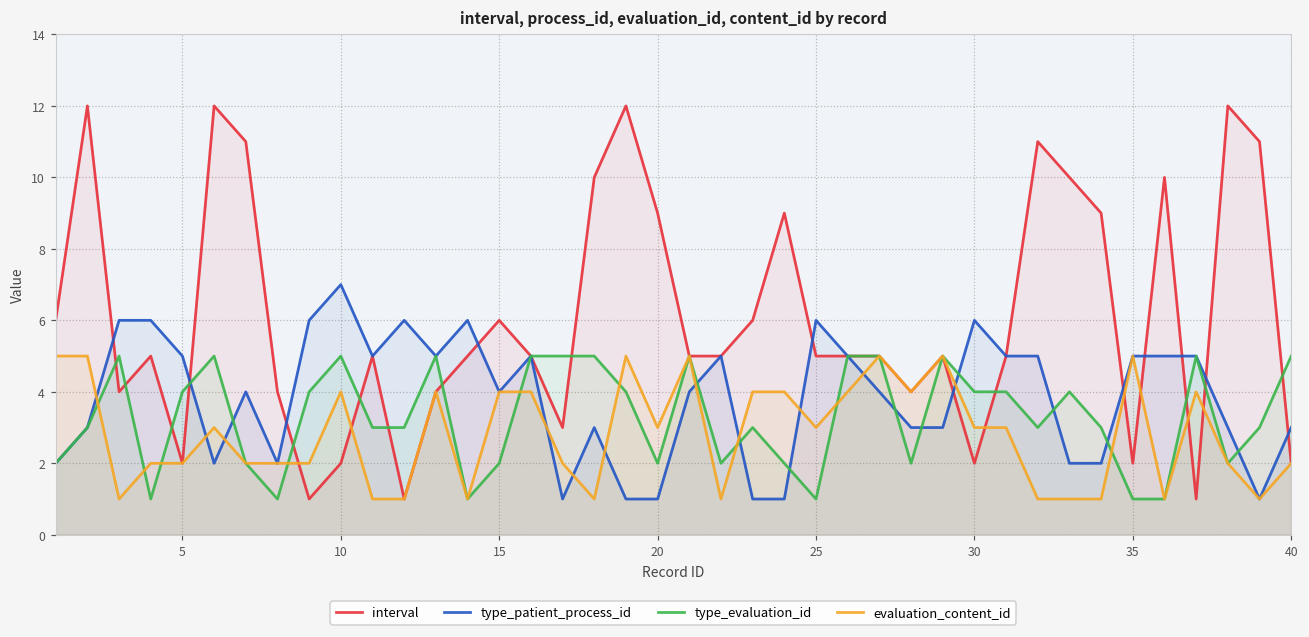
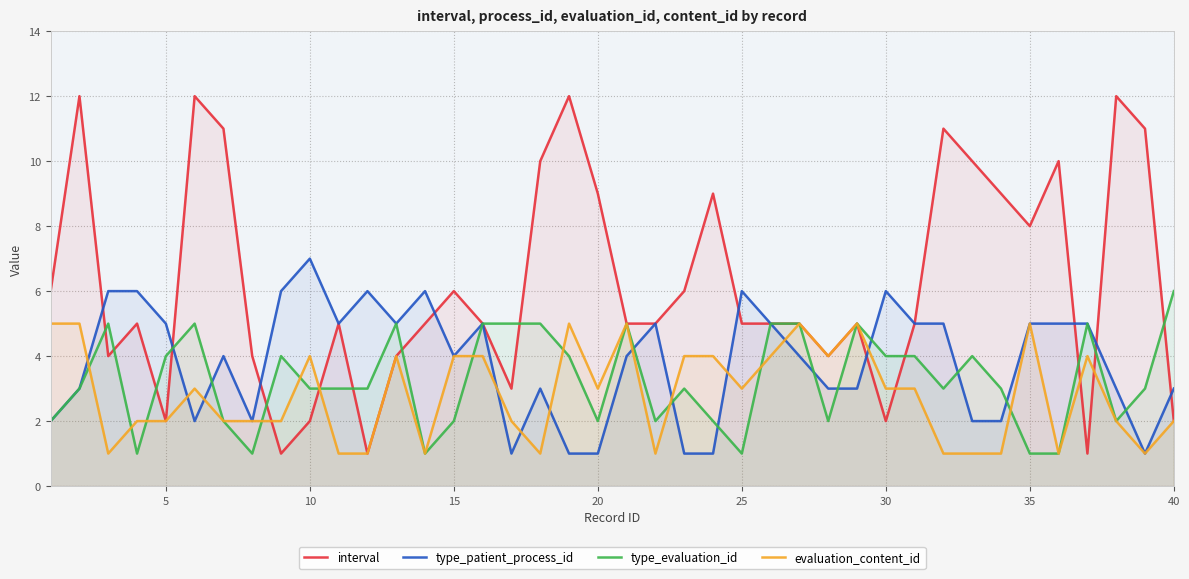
  {
    "interval": {
      "10": 2,
      "15": 6,
      "20": 9,
      "25": 5,
      "30": 2,
-     "35": 2
+     "35": 8
    },
    "type_patient_process_id": {
      "5": 5,
      "10": 7,
      "20": 1,
      "25": 6,
      "30": 6,
      "40": 3
    },
    "type_evaluation_id": {
      "5": 4,
-     "10": 5,
+     "10": 3,
      "15": 2,
      "20": 2,
      "25": 1,
      "30": 4,
      "35": 1,
-     "40": 5
+     "40": 6
    },
    "evaluation_content_id": {
      "10": 4,
      "20": 3,
      "25": 3,
      "30": 3
    }
  }
